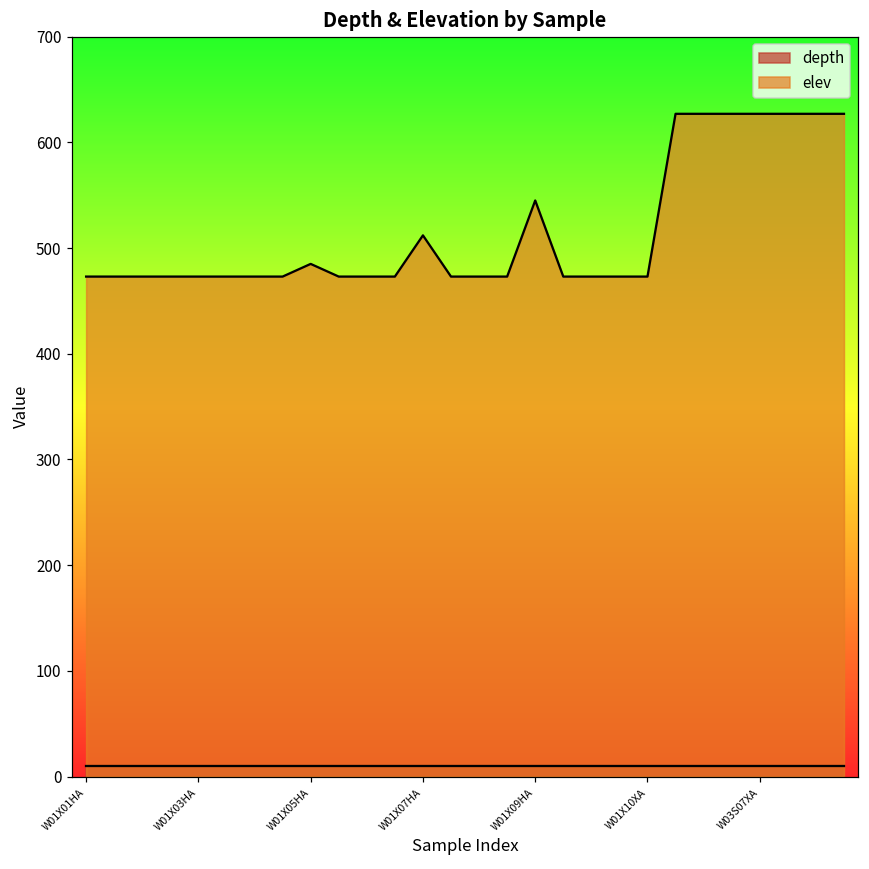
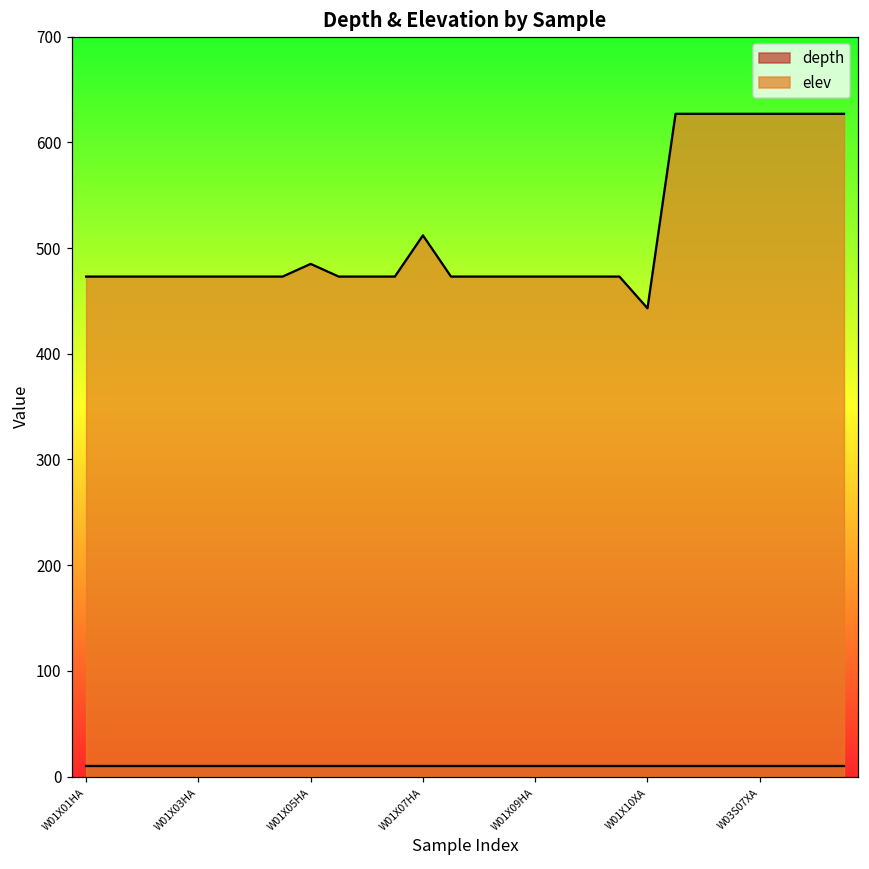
  {
    "depth": {
      "W01X01HA": 10,
      "W01X03HA": 10,
      "W01X05HA": 10,
      "W01X07HA": 10,
      "W01X09HA": 10,
      "W01X10XA": 10,
      "W03S07XA": 10
    },
    "elev": {
      "W01X01HA": 470,
      "W01X03HA": 470,
      "W01X05HA": 490,
      "W01X07HA": 510,
-     "W01X09HA": 550,
-     "W01X10XA": 470,
+     "W01X09HA": 470,
+     "W01X10XA": 440,
      "W03S07XA": 630
    }
  }
